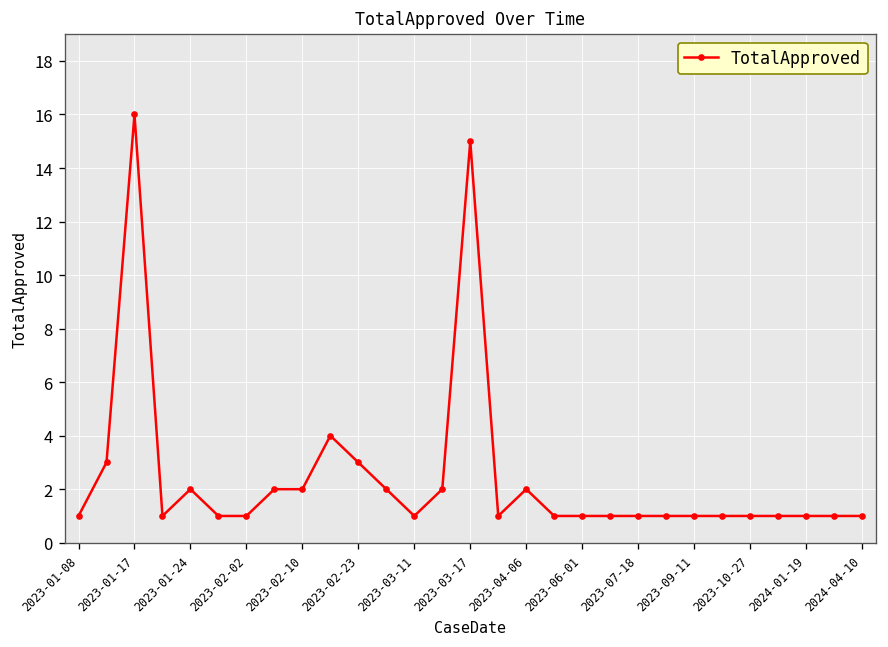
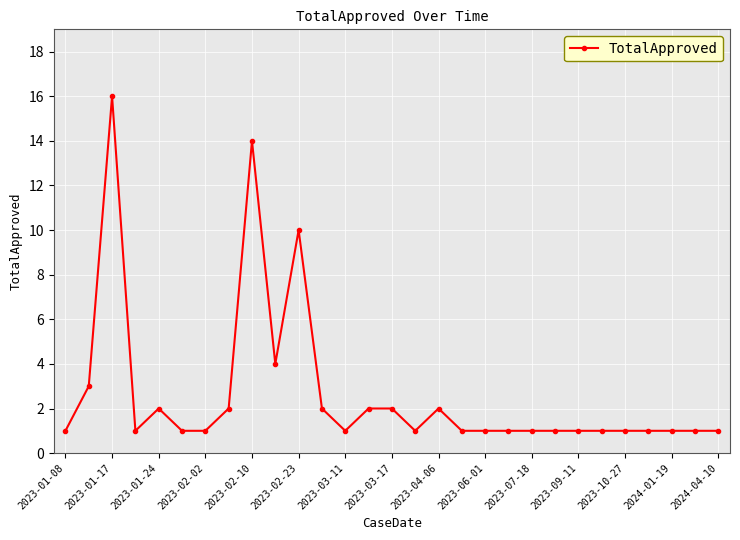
  {
    "2023-01-08": 1,
    "2023-01-17": 16,
    "2023-01-24": 2,
    "2023-02-02": 1,
-   "2023-02-10": 2,
-   "2023-02-23": 3,
+   "2023-02-10": 14,
+   "2023-02-23": 10,
    "2023-03-11": 1,
-   "2023-03-17": 15,
+   "2023-03-17": 2,
    "2023-04-06": 2,
    "2023-06-01": 1,
    "2023-07-18": 1,
    "2023-09-11": 1,
    "2023-10-27": 1,
    "2024-01-19": 1,
    "2024-04-10": 1
  }
